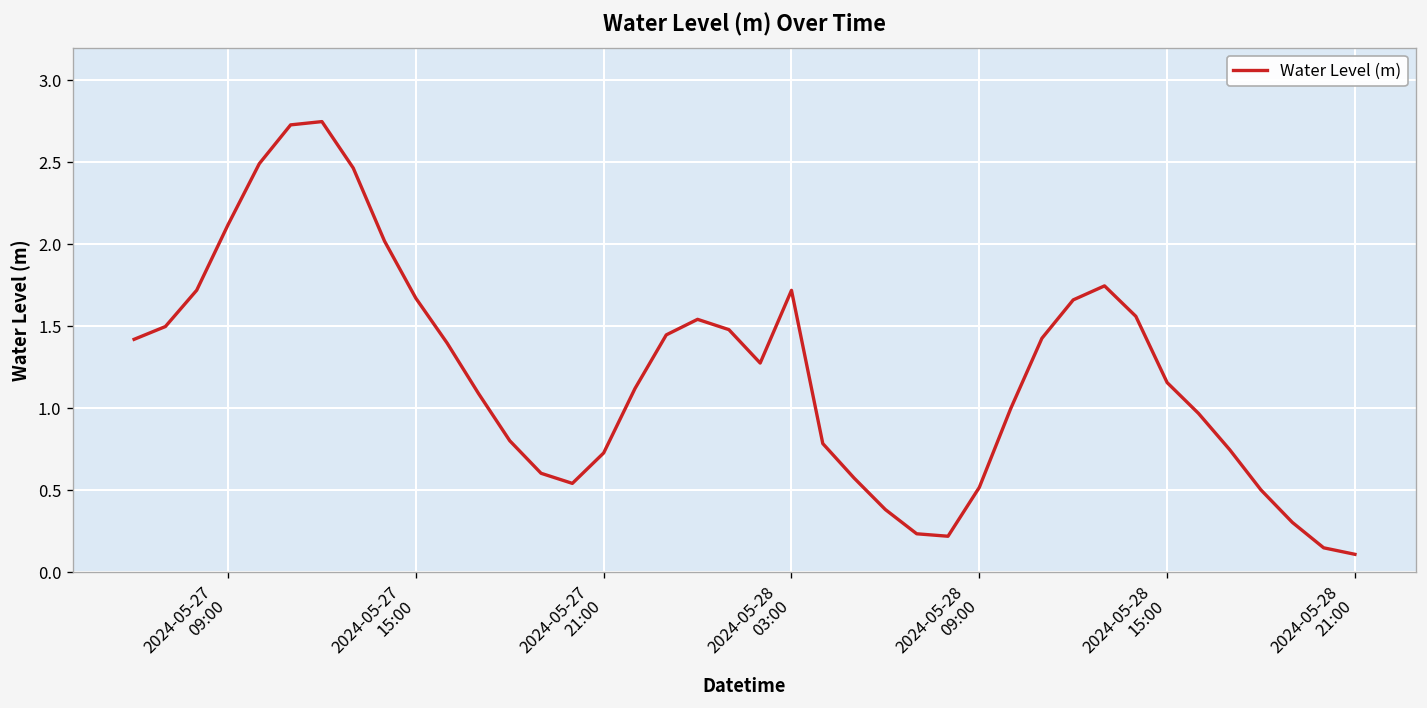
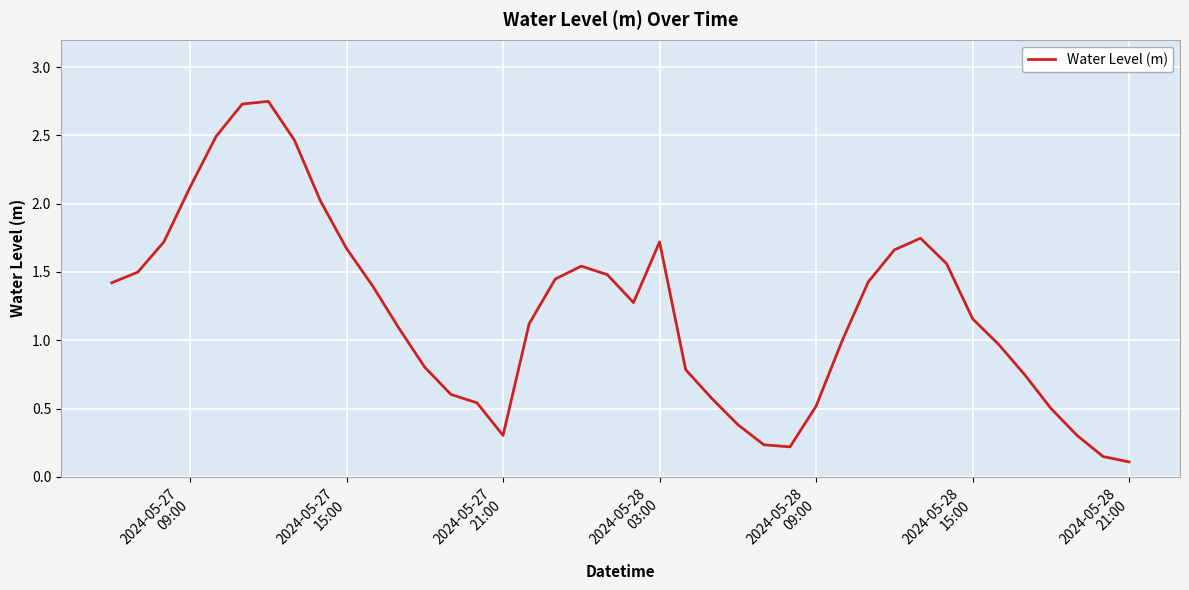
  {
    "2024-05-27 09:00": 2.12,
    "2024-05-27 15:00": 1.67,
-   "2024-05-27 21:00": 0.73,
+   "2024-05-27 21:00": 0.30,
    "2024-05-28 03:00": 1.72,
    "2024-05-28 09:00": 0.52,
    "2024-05-28 15:00": 1.16,
    "2024-05-28 21:00": 0.11
  }
